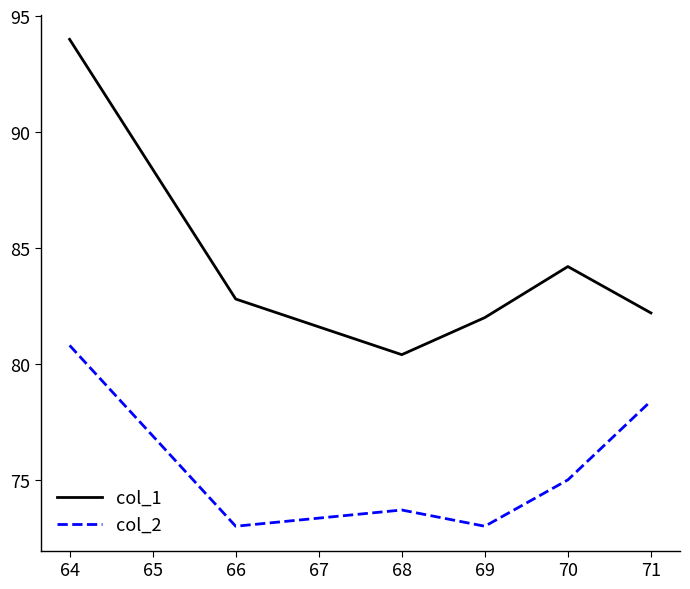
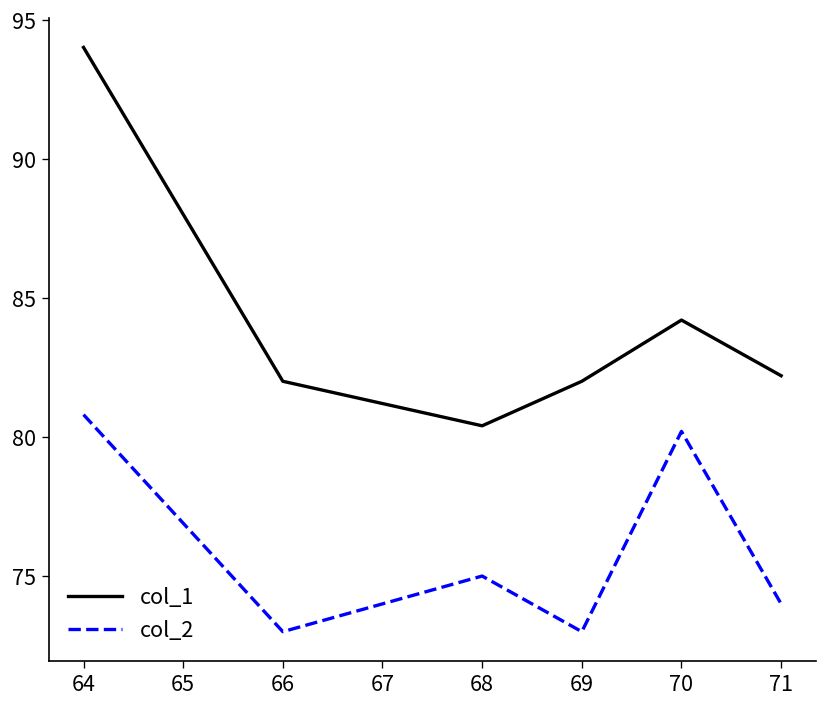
  {
    "col_1": {
      "64": 94.0,
-     "66": 82.8,
+     "66": 82.0,
      "68": 80.4,
      "69": 82.0,
      "70": 84.2,
      "71": 82.2
    },
    "col_2": {
      "64": 80.8,
      "66": 73.0,
-     "68": 73.7,
+     "68": 75.0,
      "69": 73.0,
-     "70": 75.0,
-     "71": 78.4
+     "70": 80.2,
+     "71": 74.0
    }
  }
